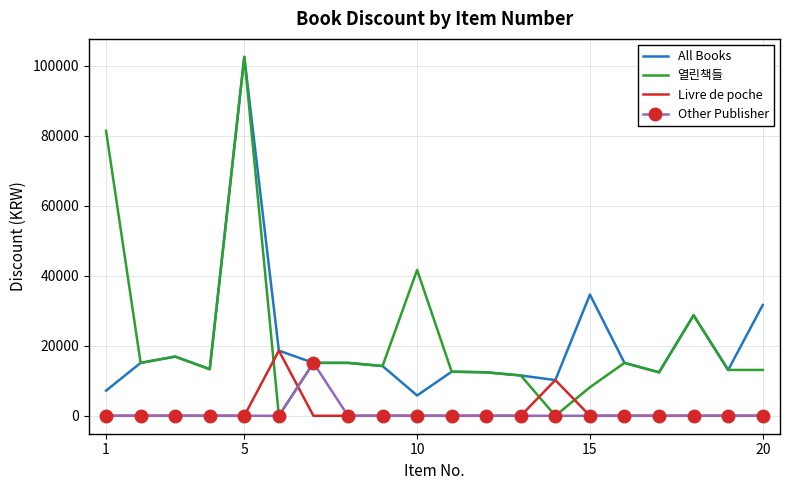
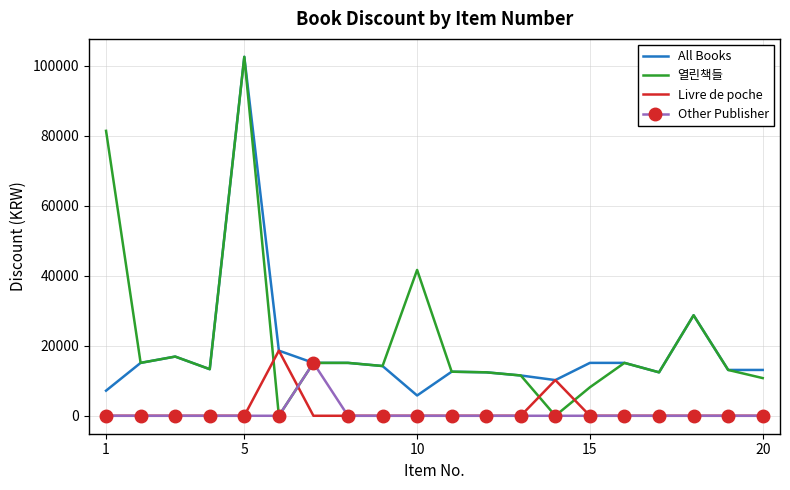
  {
    "All Books": {
      "1": 7000,
      "10": 6000,
-     "15": 35000,
-     "20": 32000
+     "15": 15000,
+     "20": 13000
    },
    "열린책들": {
      "1": 81000,
      "10": 42000,
      "15": 8000,
-     "20": 13000
+     "20": 11000
    }
  }
